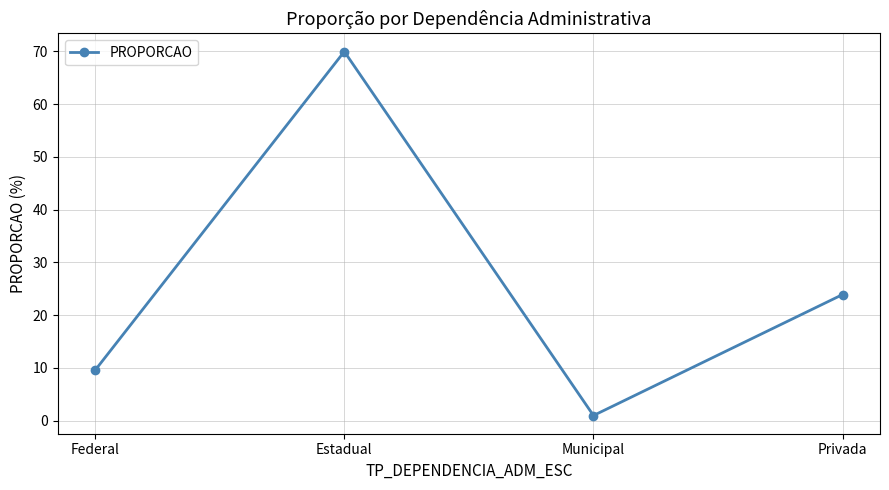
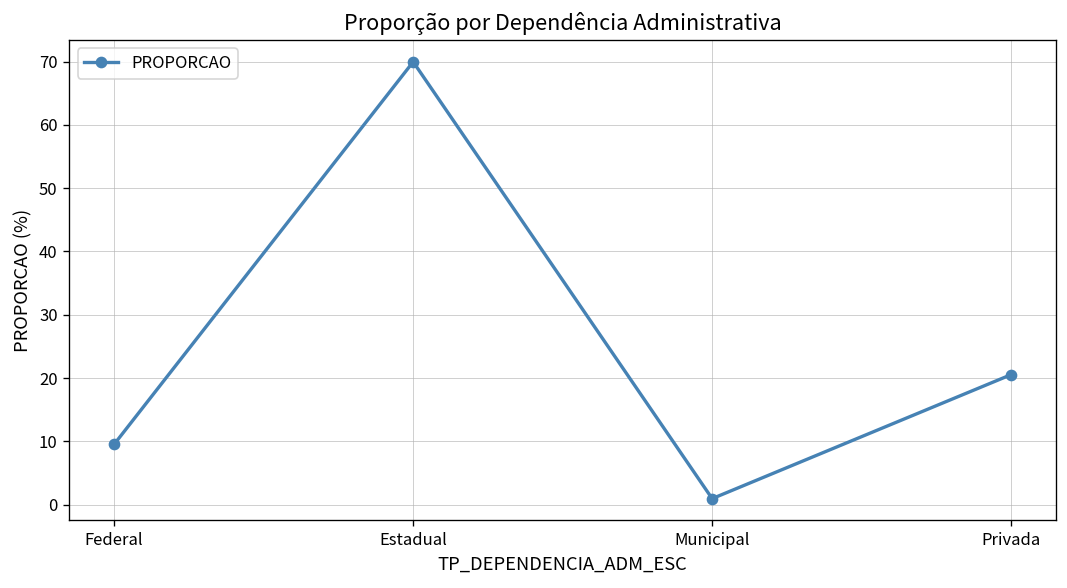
  {
    "Federal": 10,
    "Estadual": 70,
    "Municipal": 1,
-   "Privada": 24
+   "Privada": 21
  }
